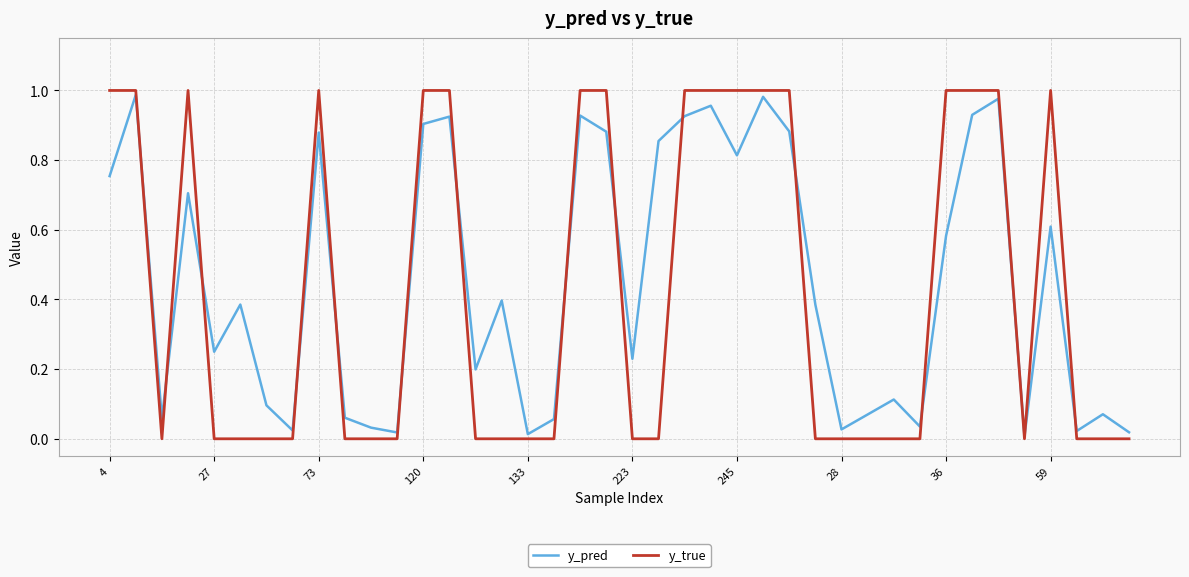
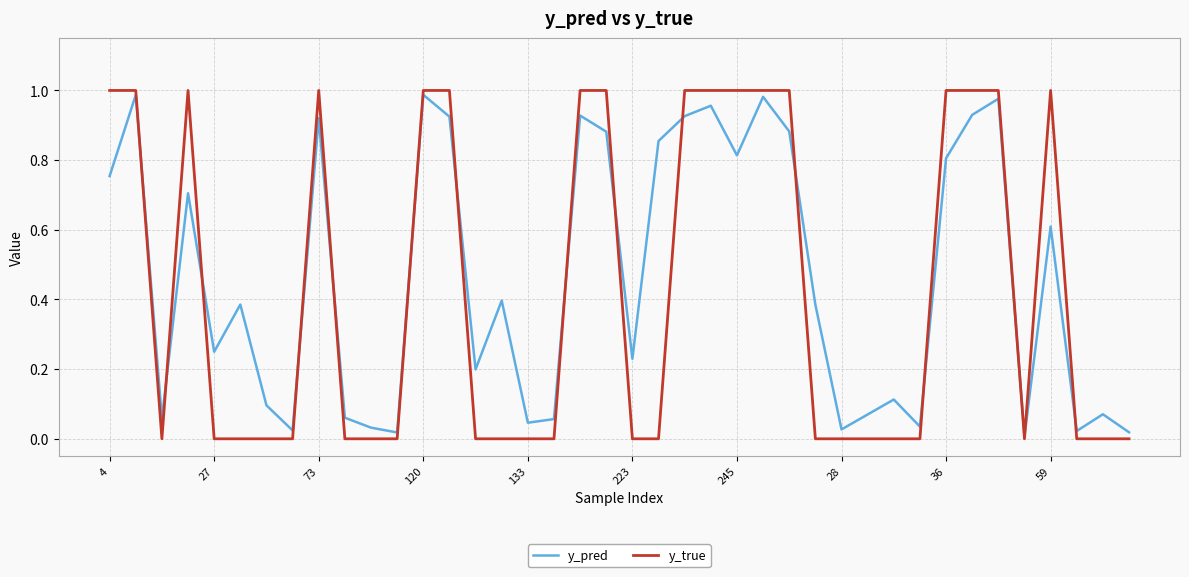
  {
    "y_pred": {
      "4": 0.75,
      "27": 0.25,
-     "73": 0.88,
-     "120": 0.90,
-     "133": 0.01,
+     "73": 0.92,
+     "120": 0.99,
+     "133": 0.05,
      "223": 0.23,
      "245": 0.81,
      "28": 0.03,
-     "36": 0.58,
+     "36": 0.81,
      "59": 0.61
    },
    "y_true": {
      "4": 1.00,
      "27": 0.00,
      "73": 1.00,
      "120": 1.00,
      "133": 0.00,
      "223": 0.00,
      "245": 1.00,
      "28": 0.00,
      "36": 1.00,
      "59": 1.00
    }
  }
